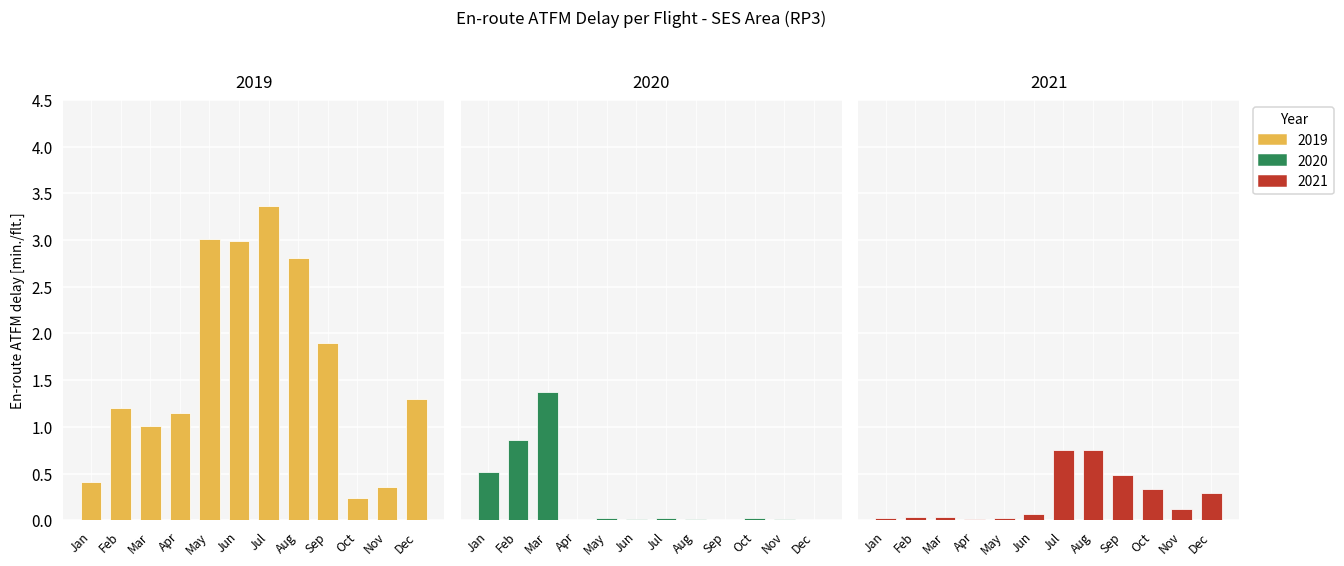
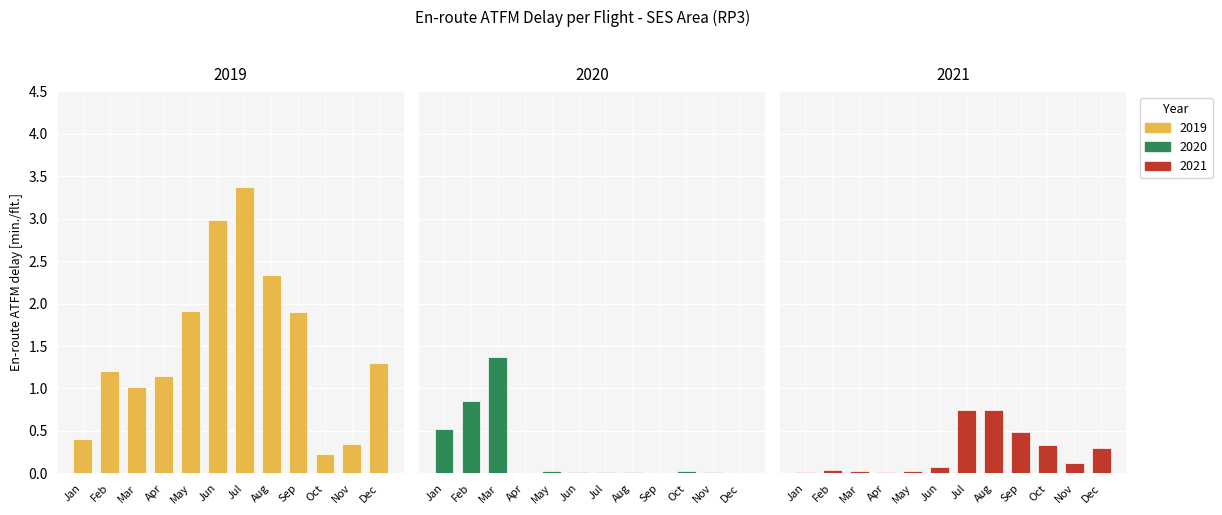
  {
    "2019": {
      "Jan": 0.4,
      "Feb": 1.2,
      "Mar": 1.0,
      "Apr": 1.1,
-     "May": 3.0,
+     "May": 1.9,
      "Jun": 3.0,
      "Jul": 3.4,
-     "Aug": 2.8,
+     "Aug": 2.3,
      "Sep": 1.9,
      "Oct": 0.2,
      "Nov": 0.4,
      "Dec": 1.3
    }
  }
